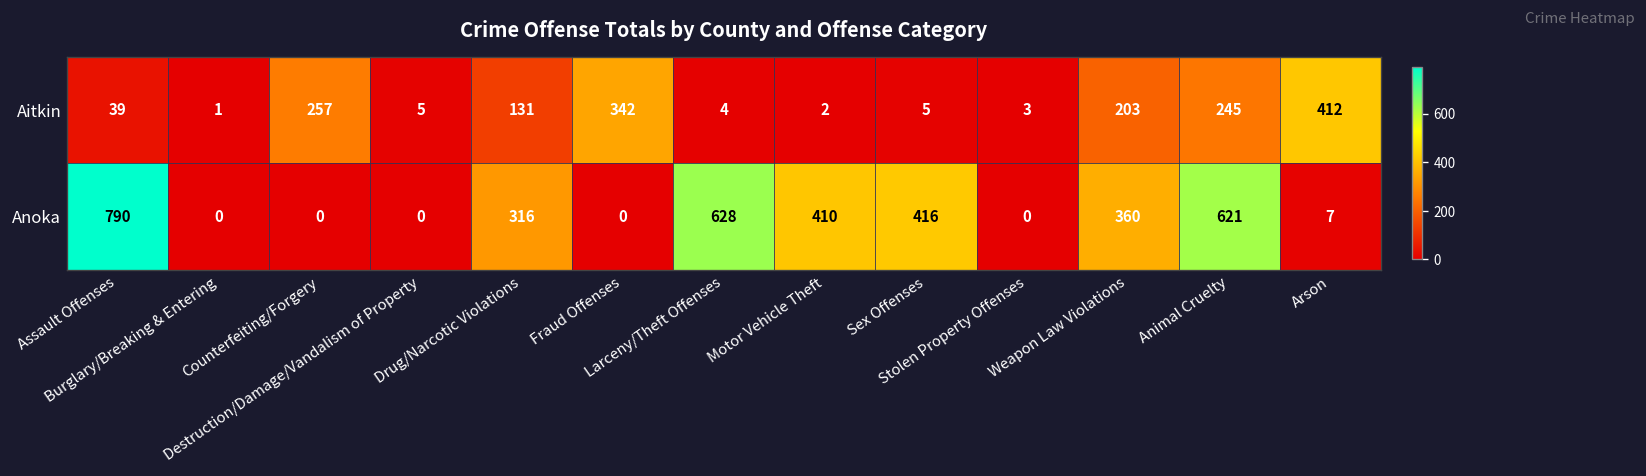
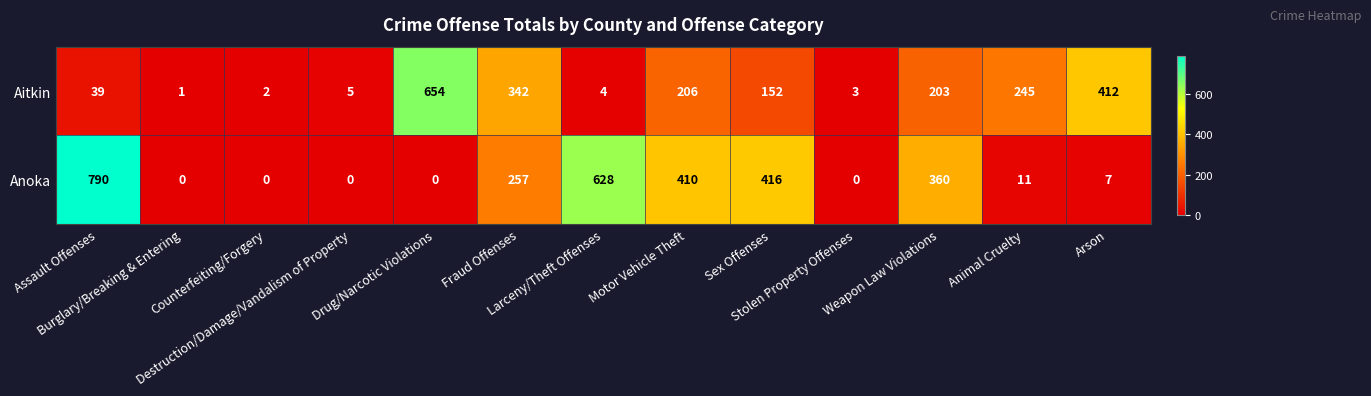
  {
    "Aitkin": {
      "Assault Offenses": 39,
      "Burglary/Breaking & Entering": 1,
-     "Counterfeiting/Forgery": 257,
+     "Counterfeiting/Forgery": 2,
      "Destruction/Damage/Vandalism of Property": 5,
-     "Drug/Narcotic Violations": 131,
+     "Drug/Narcotic Violations": 654,
      "Fraud Offenses": 342,
      "Larceny/Theft Offenses": 4,
-     "Motor Vehicle Theft": 2,
-     "Sex Offenses": 5,
+     "Motor Vehicle Theft": 206,
+     "Sex Offenses": 152,
      "Stolen Property Offenses": 3,
      "Weapon Law Violations": 203,
      "Animal Cruelty": 245,
      "Arson": 412
    },
    "Anoka": {
      "Assault Offenses": 790,
      "Burglary/Breaking & Entering": 0,
      "Counterfeiting/Forgery": 0,
      "Destruction/Damage/Vandalism of Property": 0,
-     "Drug/Narcotic Violations": 316,
-     "Fraud Offenses": 0,
+     "Drug/Narcotic Violations": 0,
+     "Fraud Offenses": 257,
      "Larceny/Theft Offenses": 628,
      "Motor Vehicle Theft": 410,
      "Sex Offenses": 416,
      "Stolen Property Offenses": 0,
      "Weapon Law Violations": 360,
-     "Animal Cruelty": 621,
+     "Animal Cruelty": 11,
      "Arson": 7
    }
  }
